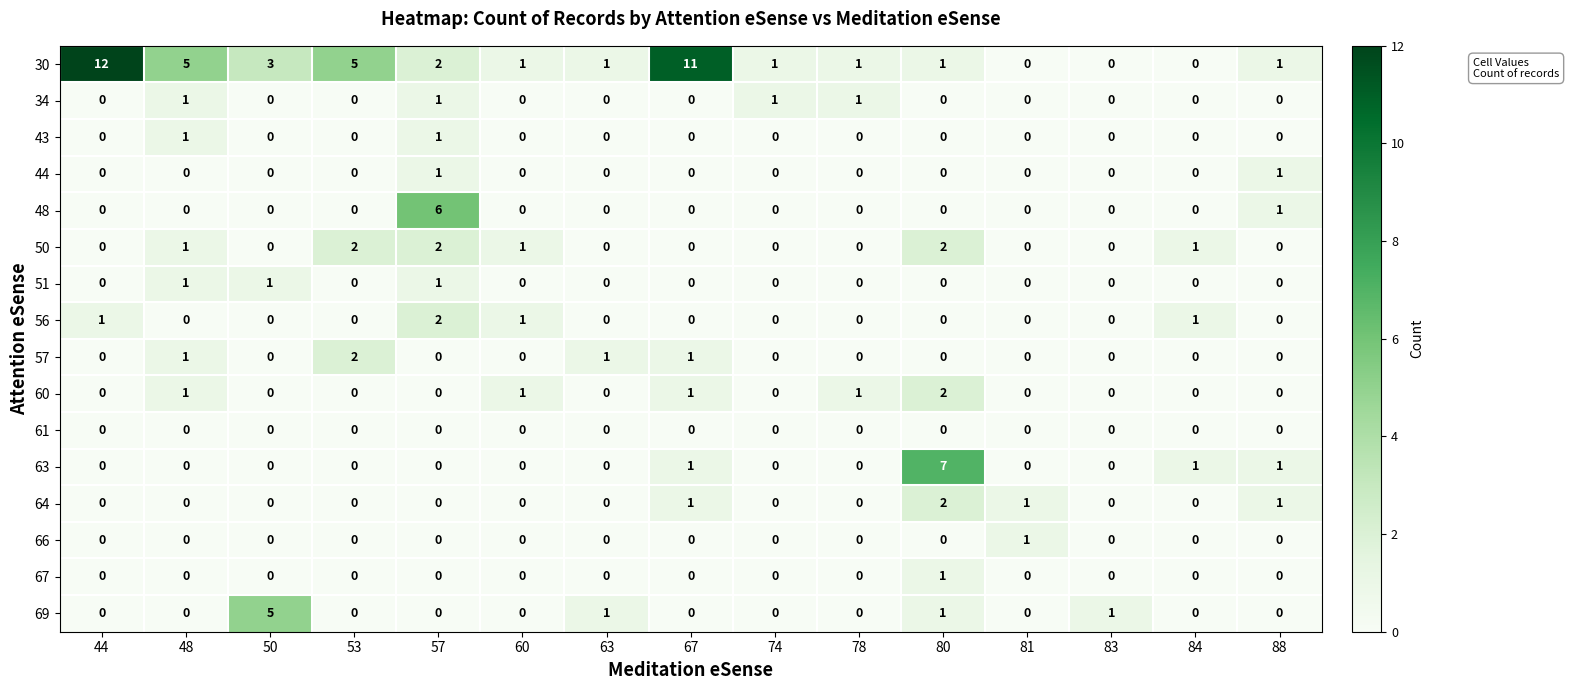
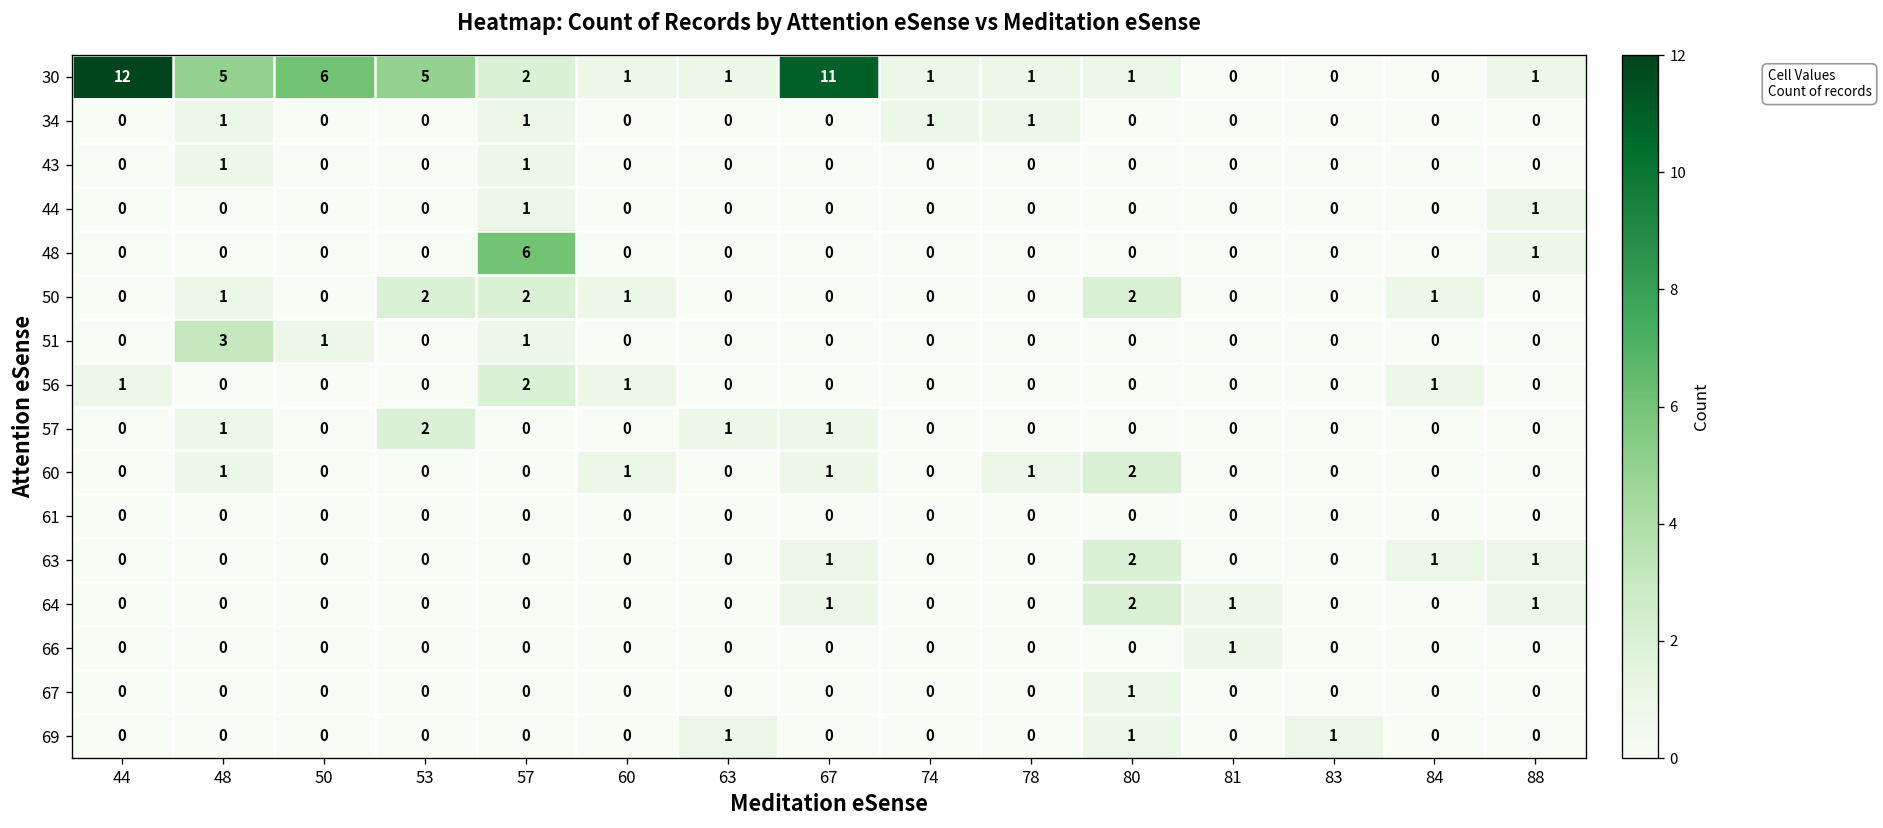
  {
    "30": {
      "44": 12,
      "48": 5,
-     "50": 3,
+     "50": 6,
      "53": 5,
      "57": 2,
      "60": 1,
      "63": 1,
      "67": 11,
      "74": 1,
      "78": 1,
      "80": 1,
      "81": 0,
      "83": 0,
      "84": 0,
      "88": 1
    },
    "51": {
      "44": 0,
-     "48": 1,
+     "48": 3,
      "50": 1,
      "53": 0,
      "57": 1,
      "60": 0,
      "63": 0,
      "67": 0,
      "74": 0,
      "78": 0,
      "80": 0,
      "81": 0,
      "83": 0,
      "84": 0,
      "88": 0
    },
    "63": {
      "44": 0,
      "48": 0,
      "50": 0,
      "53": 0,
      "57": 0,
      "60": 0,
      "63": 0,
      "67": 1,
      "74": 0,
      "78": 0,
-     "80": 7,
+     "80": 2,
      "81": 0,
      "83": 0,
      "84": 1,
      "88": 1
    },
    "69": {
      "44": 0,
      "48": 0,
-     "50": 5,
+     "50": 0,
      "53": 0,
      "57": 0,
      "60": 0,
      "63": 1,
      "67": 0,
      "74": 0,
      "78": 0,
      "80": 1,
      "81": 0,
      "83": 1,
      "84": 0,
      "88": 0
    }
  }
